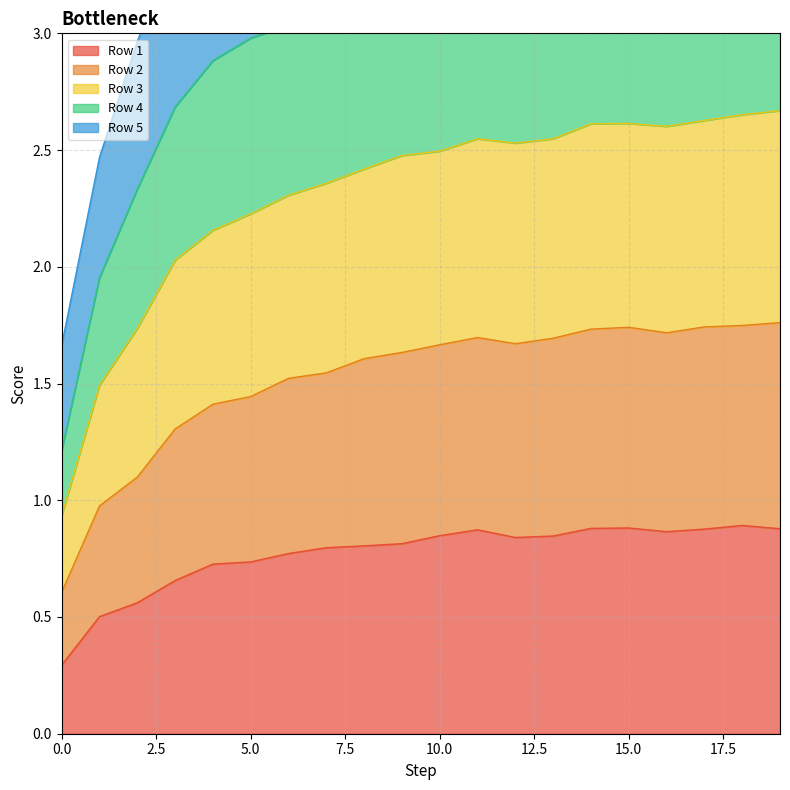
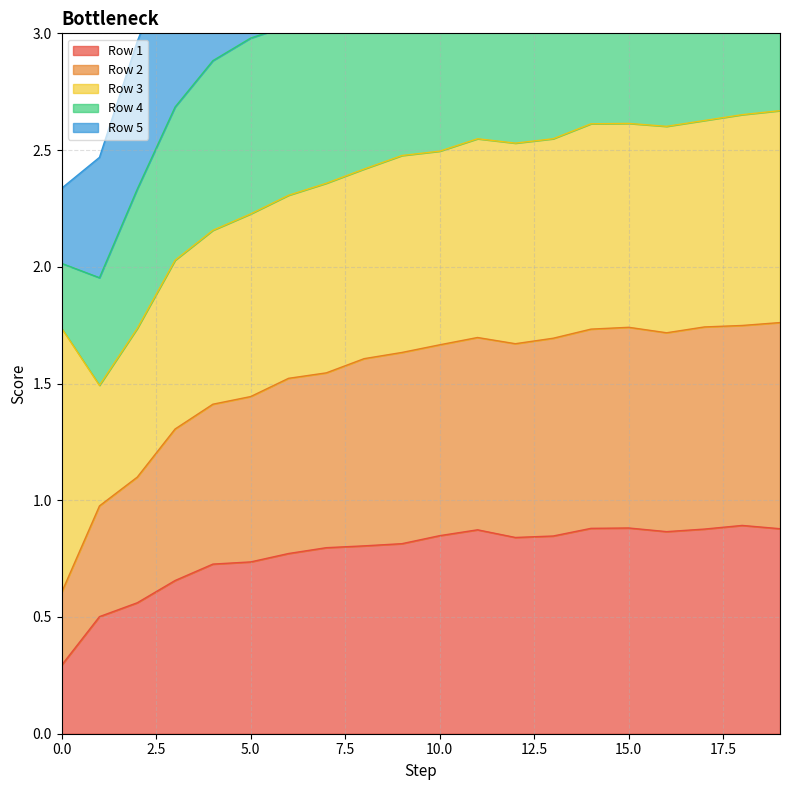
  {
    "Row 3": {
-     "0.0": 0.33,
+     "0.0": 1.13,
      "5.0": 0.78,
      "10.0": 0.83,
      "15.0": 0.87
    },
    "Row 4": {
      "0.0": 0.28,
      "5.0": 0.75
    },
    "Row 5": {
-     "0.0": 0.45
+     "0.0": 0.32
    }
  }
